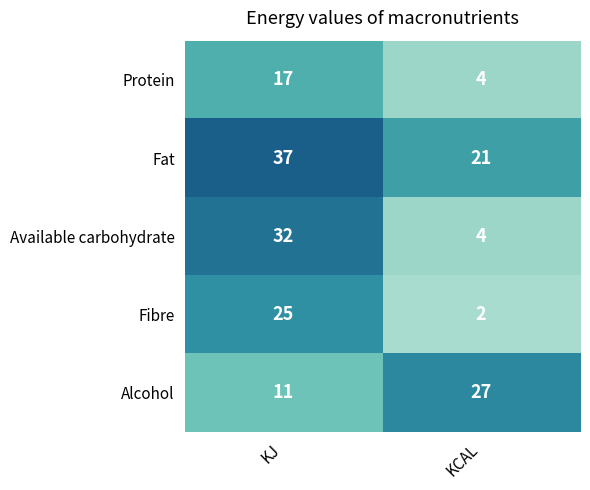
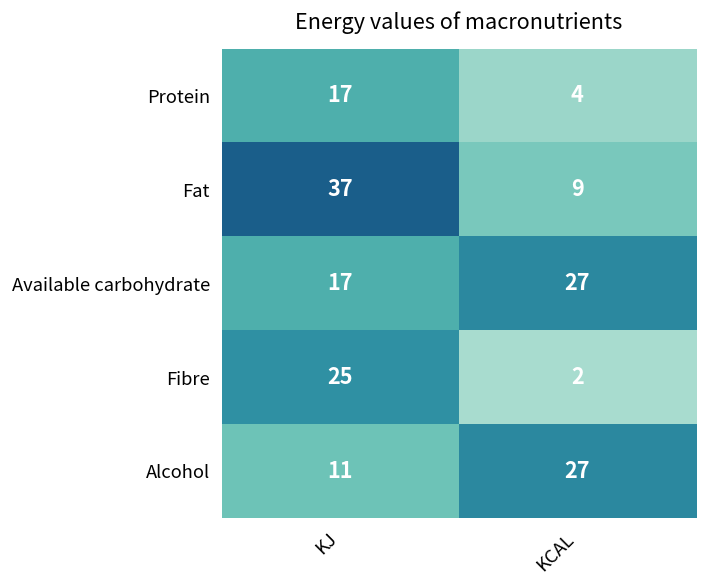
  {
    "Protein": {
      "KJ": 17,
      "KCAL": 4
    },
    "Fat": {
      "KJ": 37,
-     "KCAL": 21
+     "KCAL": 9
    },
    "Available carbohydrate": {
-     "KJ": 32,
-     "KCAL": 4
+     "KJ": 17,
+     "KCAL": 27
    },
    "Fibre": {
      "KJ": 25,
      "KCAL": 2
    },
    "Alcohol": {
      "KJ": 11,
      "KCAL": 27
    }
  }
